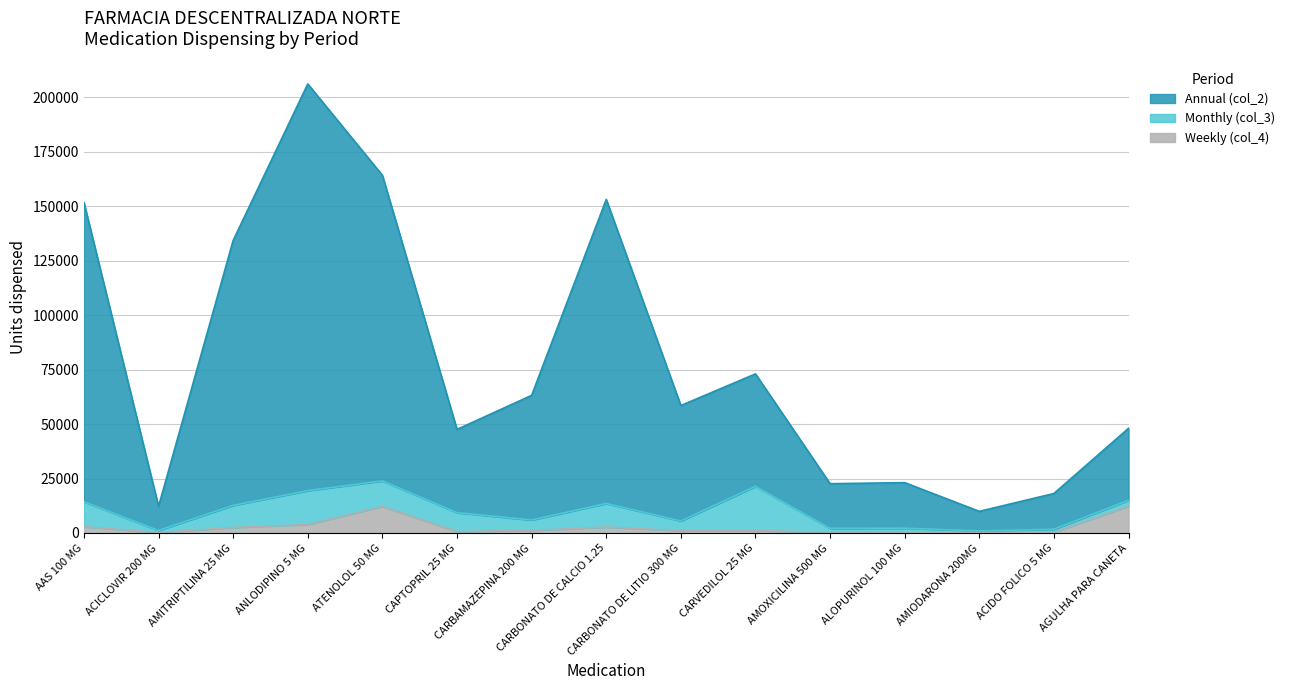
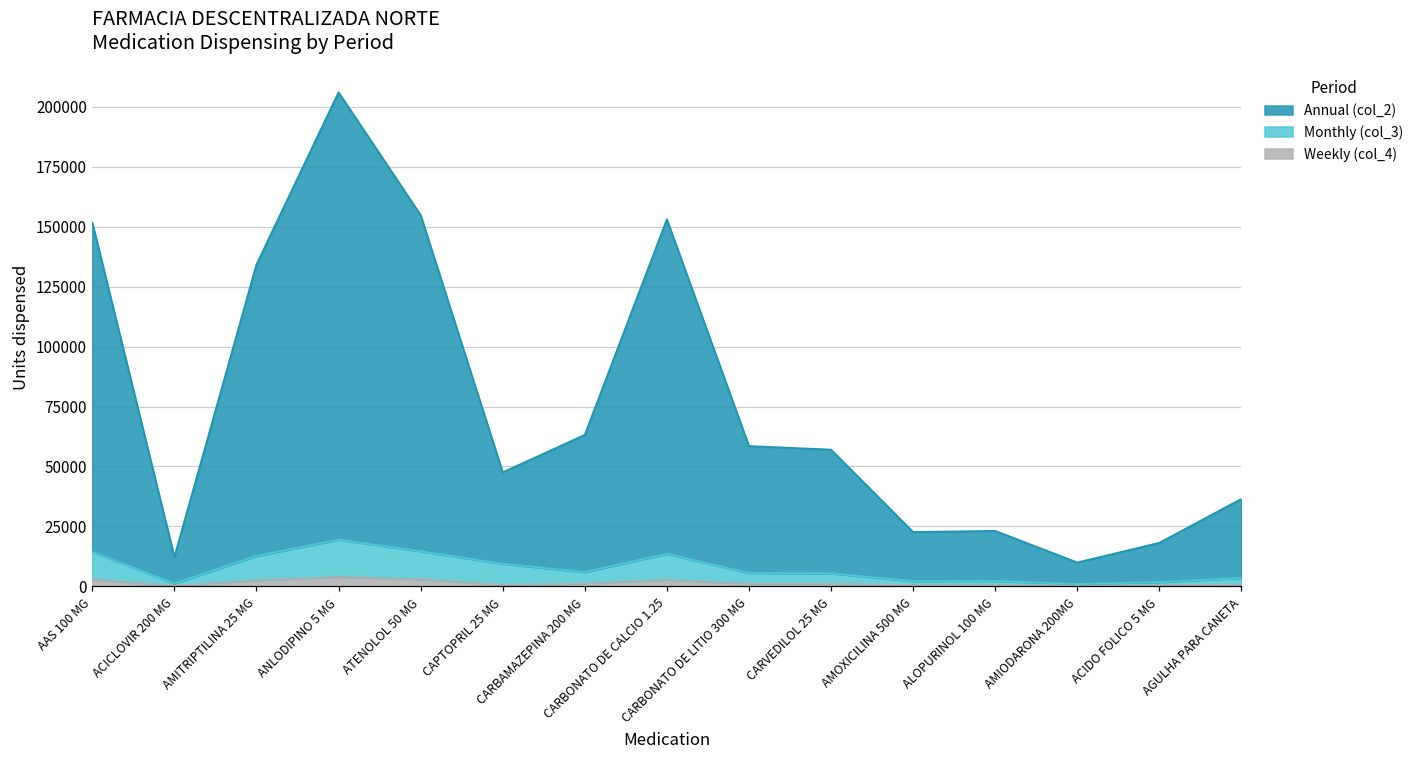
  {
    "Weekly (col_4)": {
      "AAS 100 MG": 3000,
      "AMITRIPTILINA 25 MG": 3000,
      "ANLODIPINO 5 MG": 4000,
-     "ATENOLOL 50 MG": 12000,
+     "ATENOLOL 50 MG": 3000,
      "CAPTOPRIL 25 MG": 1000,
      "CARBAMAZEPINA 200 MG": 1000,
      "CARBONATO DE CALCIO 1.25": 3000,
      "CARBONATO DE LITIO 300 MG": 1000,
      "CARVEDILOL 25 MG": 1000,
      "AMOXICILINA 500 MG": 0,
      "ALOPURINOL 100 MG": 0,
      "ACIDO FOLICO 5 MG": 0,
-     "AGULHA PARA CANETA": 12000
+     "AGULHA PARA CANETA": 1000
    },
    "Monthly (col_3)": {
      "AAS 100 MG": 11000,
      "AMITRIPTILINA 25 MG": 10000,
      "ANLODIPINO 5 MG": 16000,
      "ATENOLOL 50 MG": 12000,
      "CAPTOPRIL 25 MG": 9000,
      "CARBAMAZEPINA 200 MG": 5000,
      "CARBONATO DE CALCIO 1.25": 11000,
      "CARBONATO DE LITIO 300 MG": 4000,
-     "CARVEDILOL 25 MG": 20000,
+     "CARVEDILOL 25 MG": 4000,
      "AMOXICILINA 500 MG": 2000,
      "ALOPURINOL 100 MG": 2000,
      "ACIDO FOLICO 5 MG": 1000,
      "AGULHA PARA CANETA": 3000
    },
    "Annual (col_2)": {
      "AAS 100 MG": 137000,
      "ACICLOVIR 200 MG": 11000,
      "AMITRIPTILINA 25 MG": 122000,
      "ANLODIPINO 5 MG": 187000,
      "ATENOLOL 50 MG": 140000,
      "CAPTOPRIL 25 MG": 38000,
      "CARBAMAZEPINA 200 MG": 57000,
      "CARBONATO DE CALCIO 1.25": 140000,
      "CARBONATO DE LITIO 300 MG": 53000,
      "CARVEDILOL 25 MG": 52000,
      "AMOXICILINA 500 MG": 20000,
      "ALOPURINOL 100 MG": 21000,
      "AMIODARONA 200MG": 9000,
      "ACIDO FOLICO 5 MG": 16000,
      "AGULHA PARA CANETA": 33000
    }
  }
